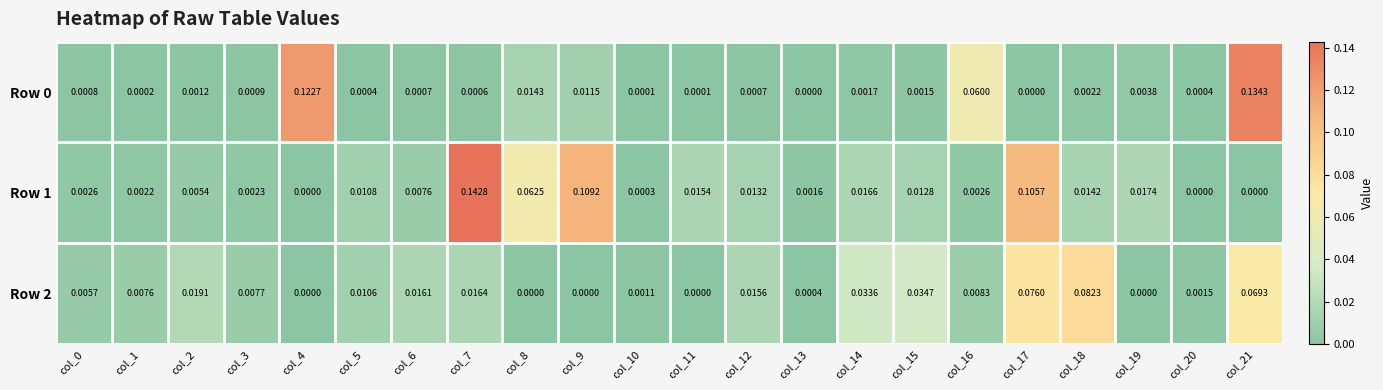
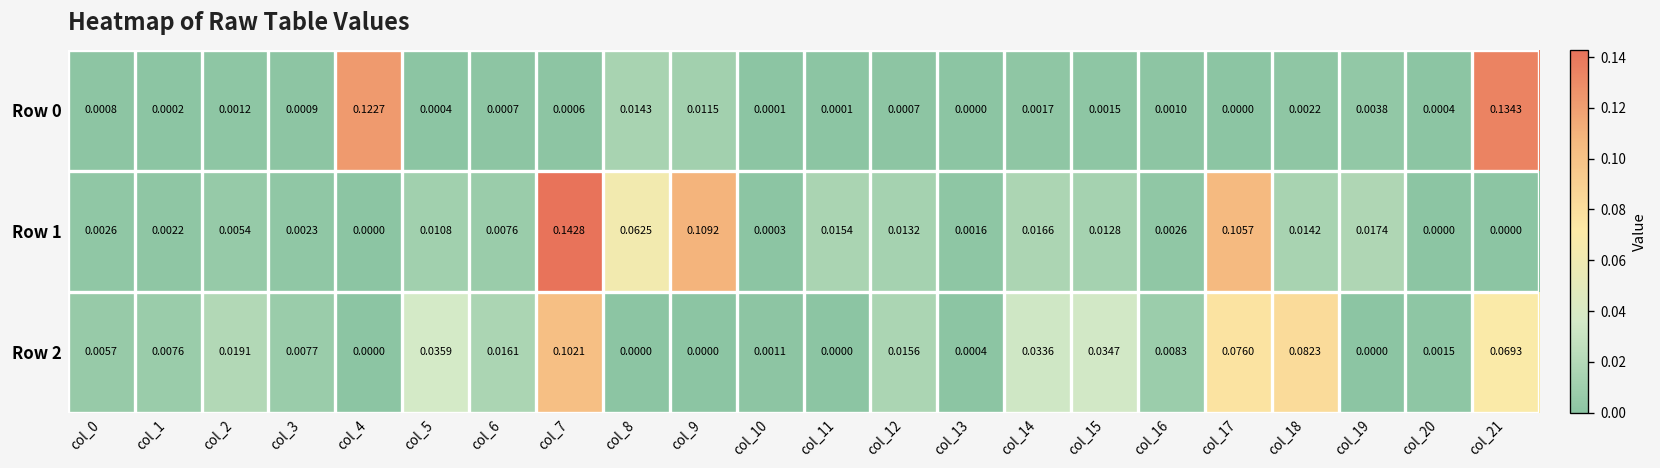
  {
    "Row 0": {
      "col_0": 0.0008,
      "col_1": 0.0002,
      "col_2": 0.0012,
      "col_3": 0.0009,
      "col_4": 0.1227,
      "col_5": 0.0004,
      "col_6": 0.0007,
      "col_7": 0.0006,
      "col_8": 0.0143,
      "col_9": 0.0115,
      "col_10": 0.0001,
      "col_11": 0.0001,
      "col_12": 0.0007,
      "col_13": 0.0000,
      "col_14": 0.0017,
      "col_15": 0.0015,
-     "col_16": 0.0600,
+     "col_16": 0.0010,
      "col_17": 0.0000,
      "col_18": 0.0022,
      "col_19": 0.0038,
      "col_20": 0.0004,
      "col_21": 0.1343
    },
    "Row 1": {
      "col_0": 0.0026,
      "col_1": 0.0022,
      "col_2": 0.0054,
      "col_3": 0.0023,
      "col_4": 0.0000,
      "col_5": 0.0108,
      "col_6": 0.0076,
      "col_7": 0.1428,
      "col_8": 0.0625,
      "col_9": 0.1092,
      "col_10": 0.0003,
      "col_11": 0.0154,
      "col_12": 0.0132,
      "col_13": 0.0016,
      "col_14": 0.0166,
      "col_15": 0.0128,
      "col_16": 0.0026,
      "col_17": 0.1057,
      "col_18": 0.0142,
      "col_19": 0.0174,
      "col_20": 0.0000,
      "col_21": 0.0000
    },
    "Row 2": {
      "col_0": 0.0057,
      "col_1": 0.0076,
      "col_2": 0.0191,
      "col_3": 0.0077,
      "col_4": 0.0000,
-     "col_5": 0.0106,
+     "col_5": 0.0359,
      "col_6": 0.0161,
-     "col_7": 0.0164,
+     "col_7": 0.1021,
      "col_8": 0.0000,
      "col_9": 0.0000,
      "col_10": 0.0011,
      "col_11": 0.0000,
      "col_12": 0.0156,
      "col_13": 0.0004,
      "col_14": 0.0336,
      "col_15": 0.0347,
      "col_16": 0.0083,
      "col_17": 0.0760,
      "col_18": 0.0823,
      "col_19": 0.0000,
      "col_20": 0.0015,
      "col_21": 0.0693
    }
  }
